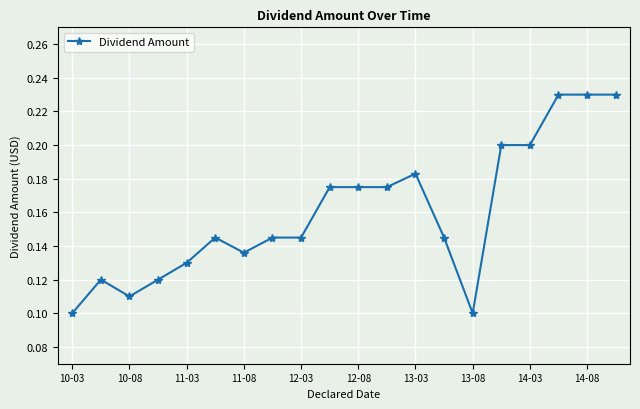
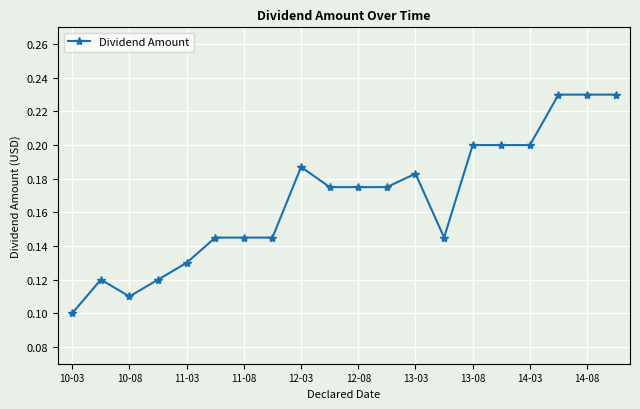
  {
    "10-03": 0.100,
    "10-08": 0.110,
    "11-03": 0.130,
-   "11-08": 0.136,
-   "12-03": 0.145,
+   "11-08": 0.145,
+   "12-03": 0.187,
    "12-08": 0.175,
    "13-03": 0.183,
-   "13-08": 0.1,
+   "13-08": 0.2,
    "14-03": 0.200,
    "14-08": 0.230
  }
